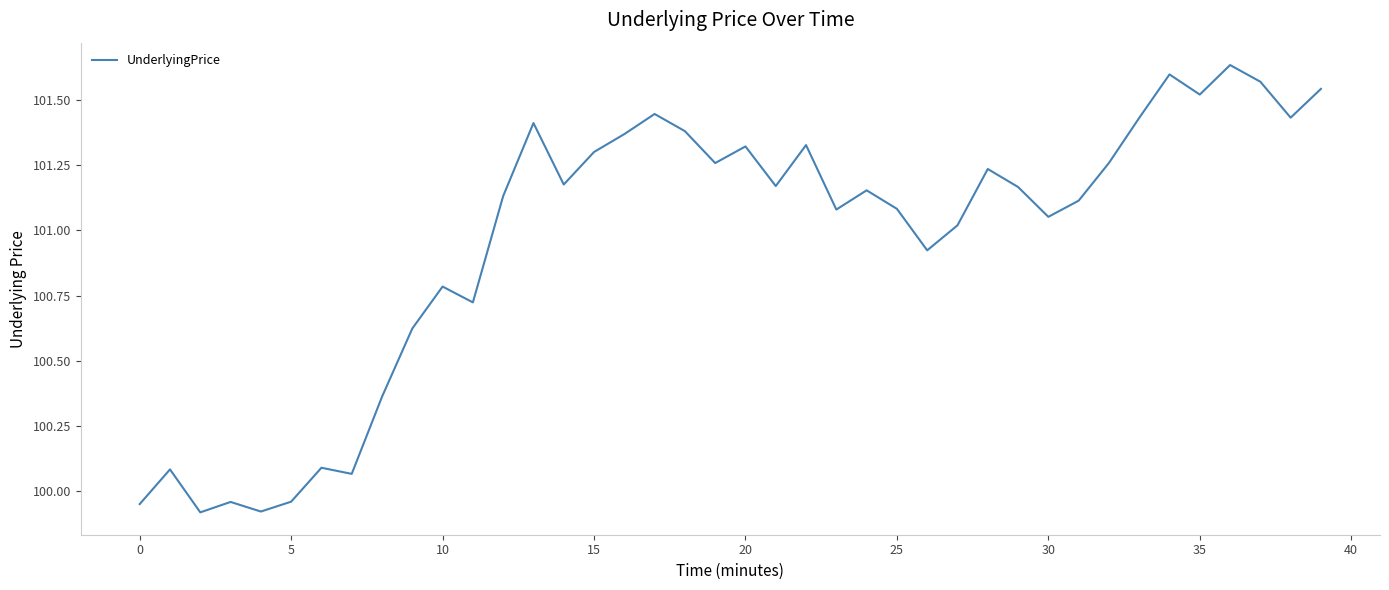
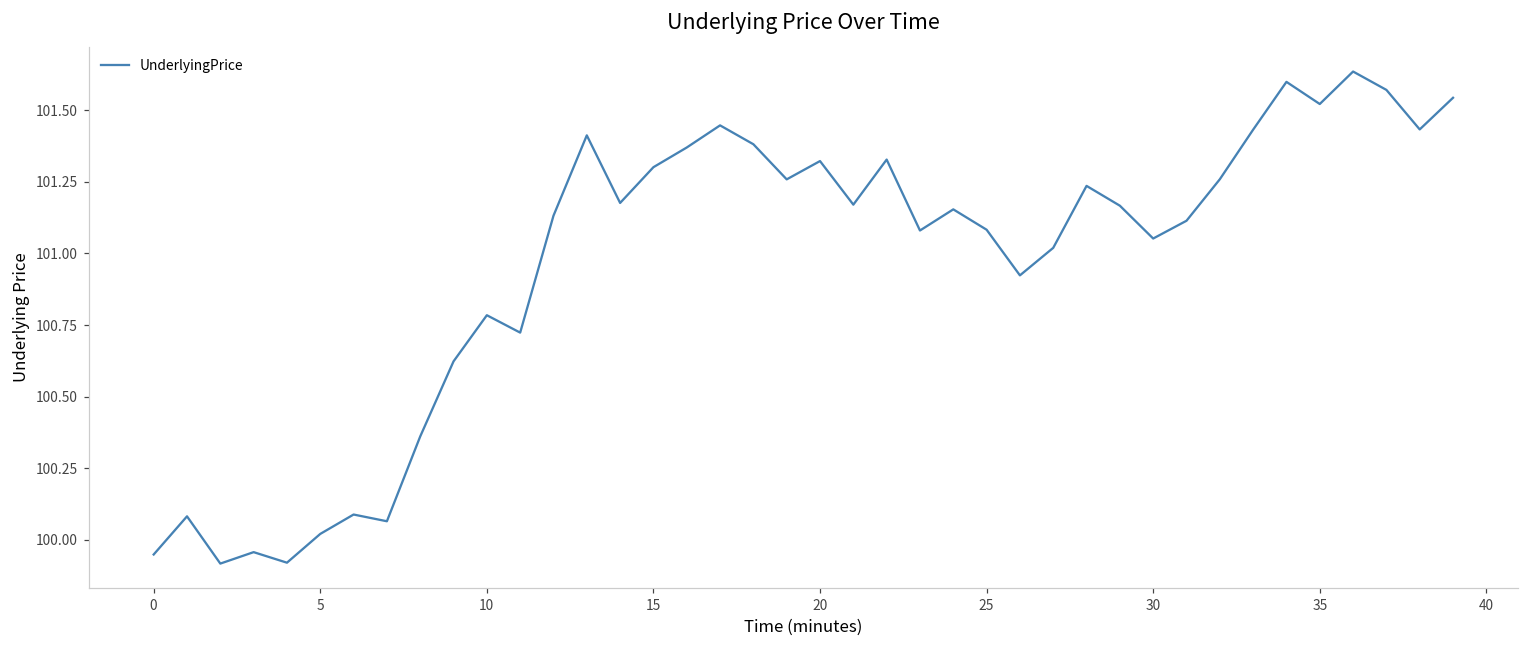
  {
    "0": 99.95,
-   "5": 99.96,
+   "5": 100.02,
    "10": 100.78,
    "15": 101.30,
    "20": 101.32,
    "25": 101.08,
    "30": 101.05,
    "35": 101.52
  }
